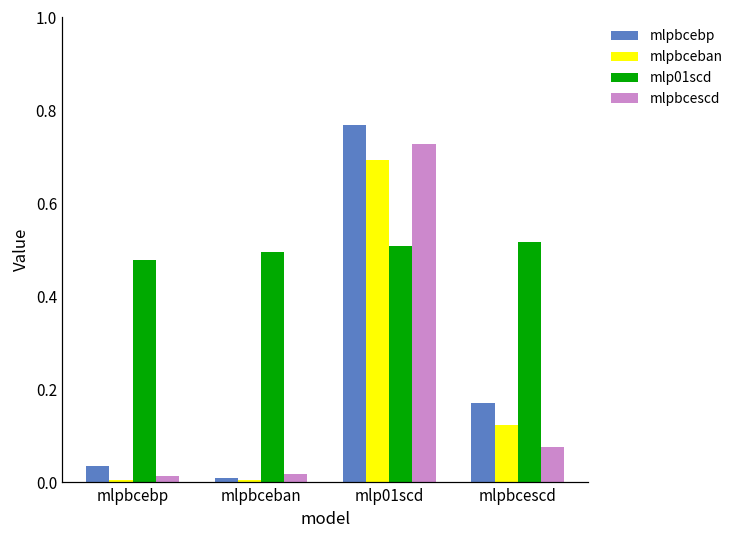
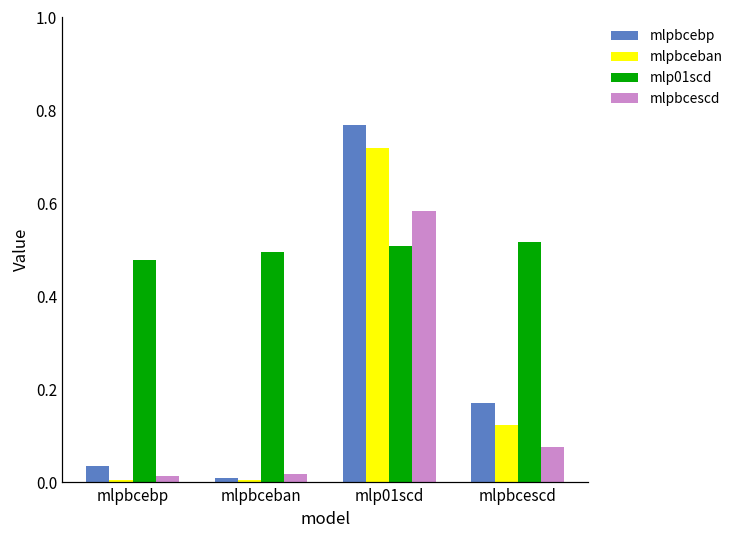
  {
    "mlpbcebp": {
      "mlpbcebp": 0.04,
      "mlpbceban": 0.01,
      "mlp01scd": 0.77,
      "mlpbcescd": 0.17
    },
    "mlpbceban": {
-     "mlp01scd": 0.69,
+     "mlp01scd": 0.72,
      "mlpbcescd": 0.12
    },
    "mlp01scd": {
      "mlpbcebp": 0.48,
      "mlpbceban": 0.50,
      "mlp01scd": 0.51,
      "mlpbcescd": 0.52
    },
    "mlpbcescd": {
      "mlpbcebp": 0.01,
      "mlpbceban": 0.02,
-     "mlp01scd": 0.73,
+     "mlp01scd": 0.58,
      "mlpbcescd": 0.08
    }
  }
